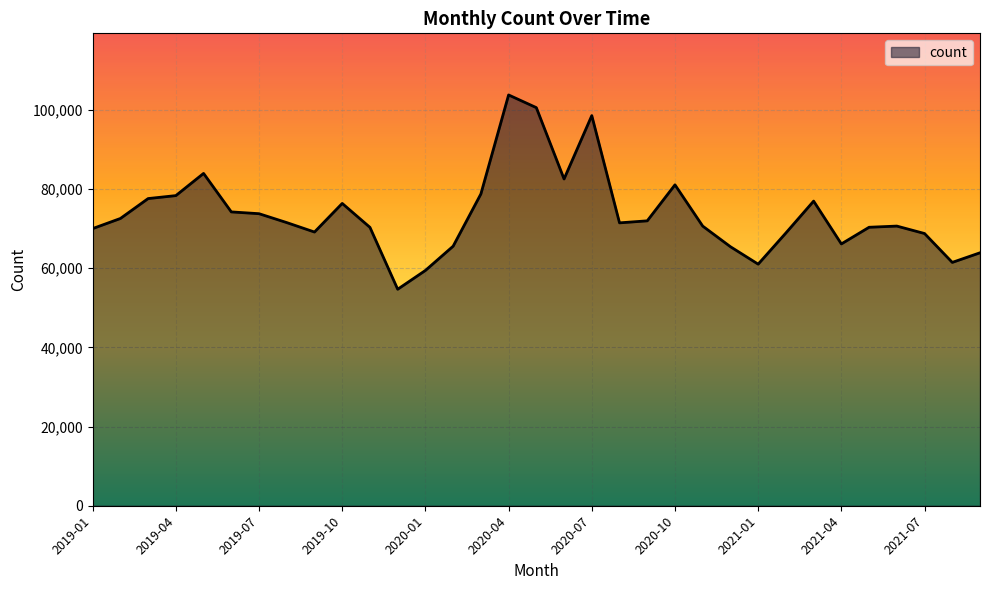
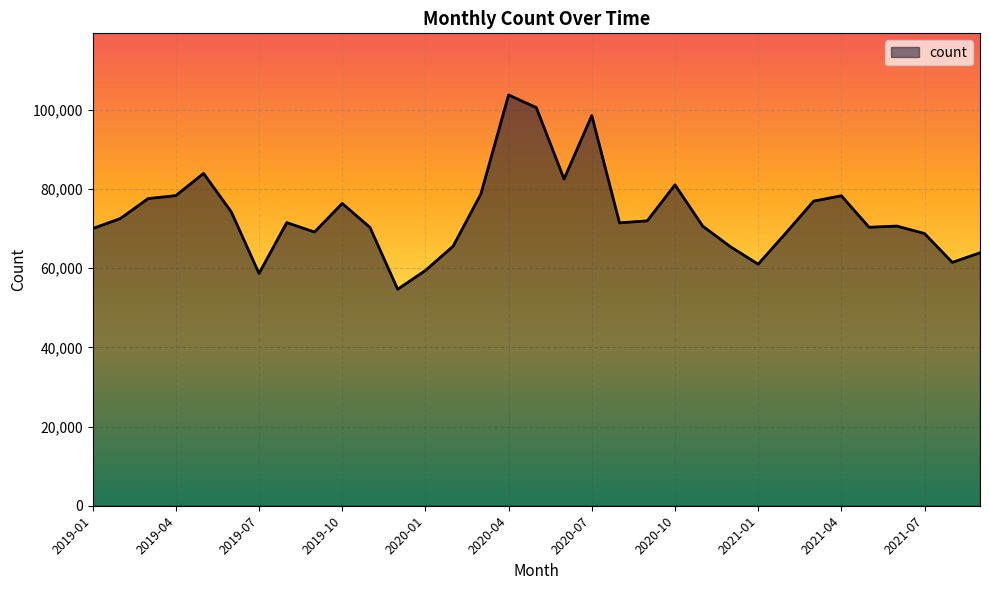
  {
    "2019-01": "70,000",
    "2019-04": "78,000",
-   "2019-07": "74,000",
+   "2019-07": "59,000",
    "2019-10": "76,000",
    "2020-01": "59,000",
    "2020-04": "104,000",
    "2020-07": "99,000",
    "2020-10": "81,000",
    "2021-01": "61,000",
-   "2021-04": "66,000",
+   "2021-04": "78,000",
    "2021-07": "69,000"
  }
